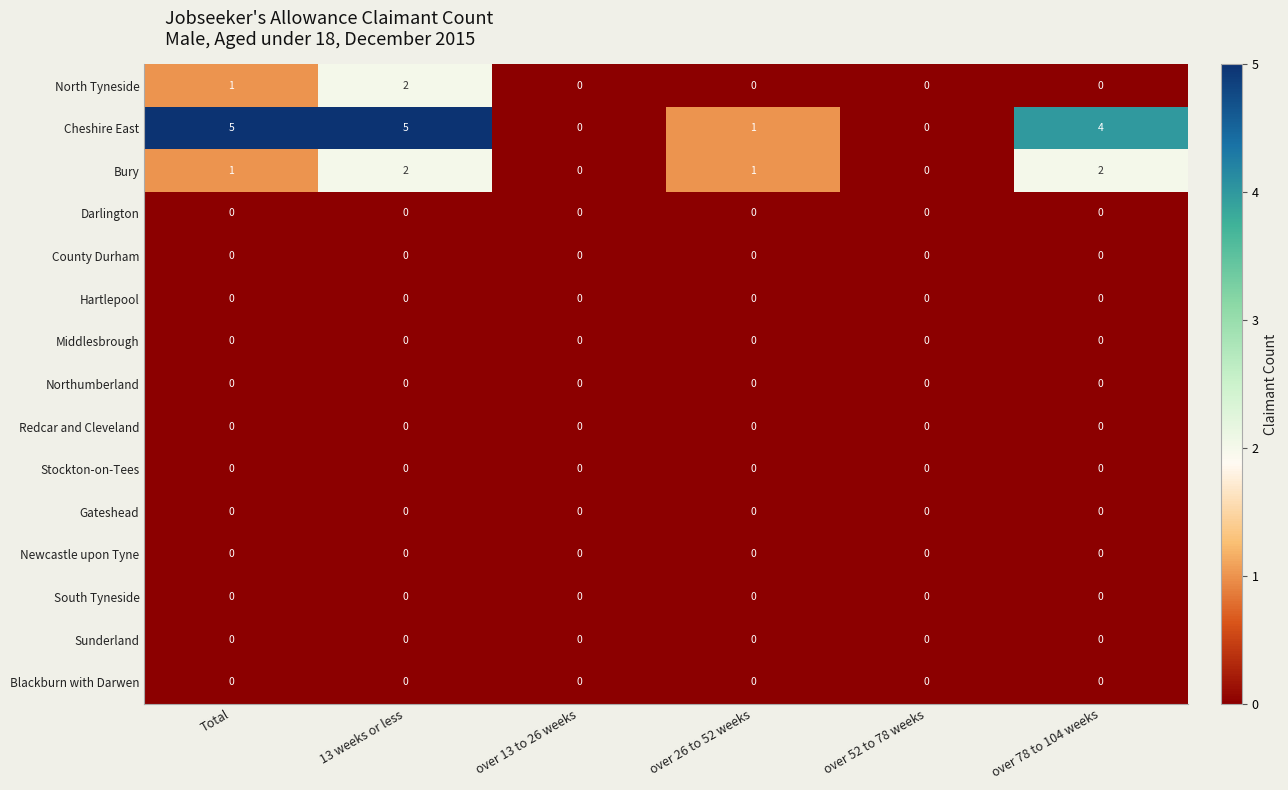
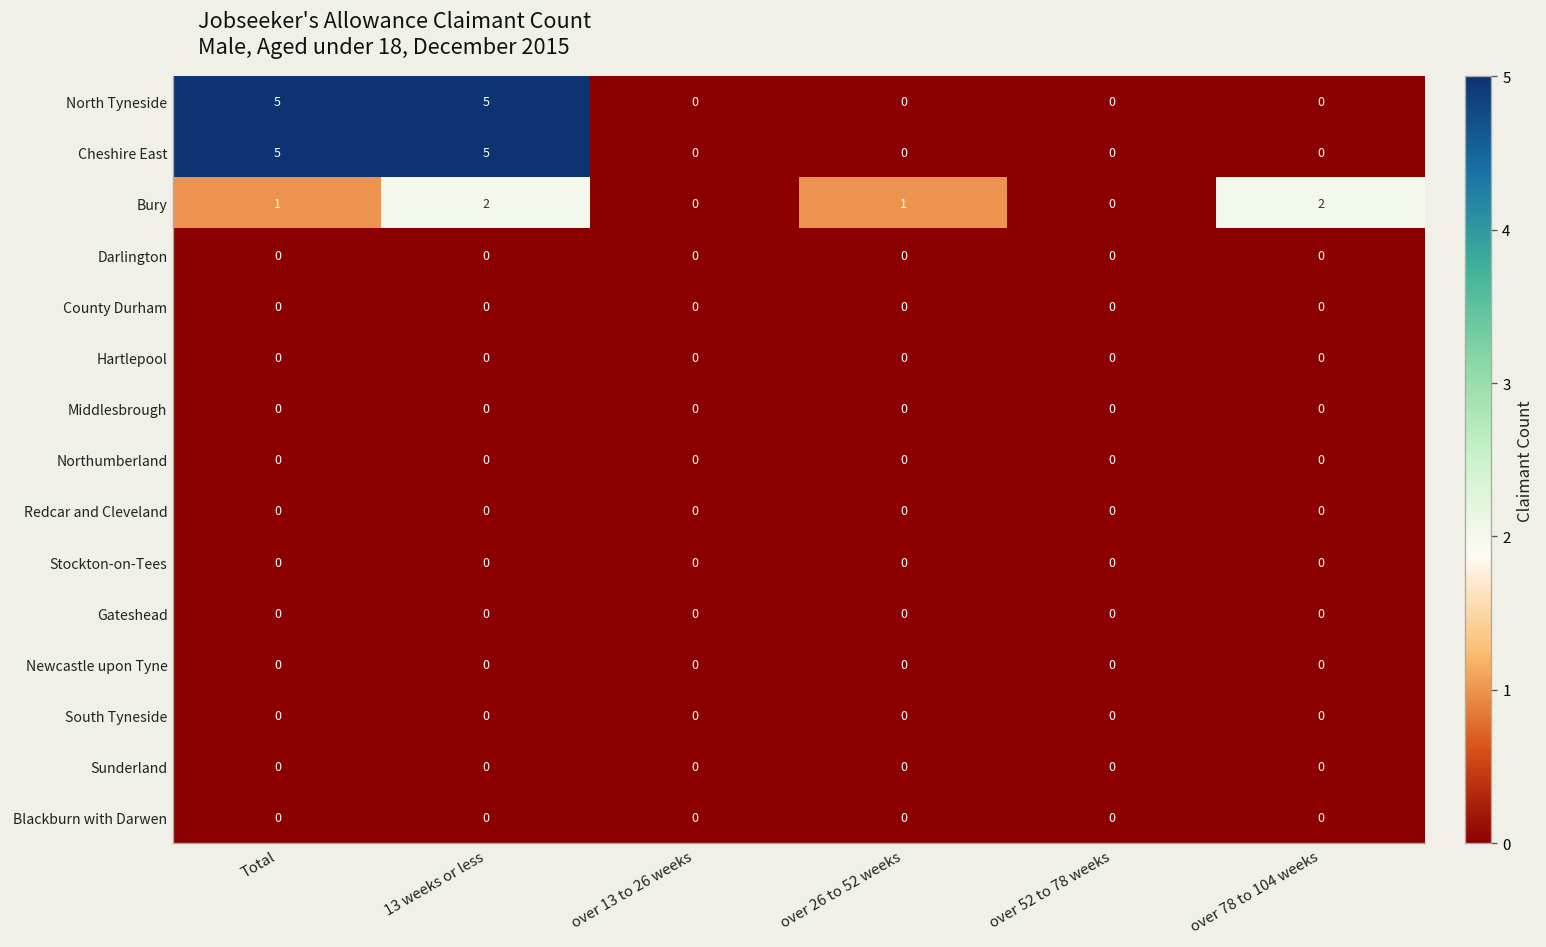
  {
    "North Tyneside": {
-     "Total": 1,
-     "13 weeks or less": 2,
+     "Total": 5,
+     "13 weeks or less": 5,
      "over 13 to 26 weeks": 0,
      "over 26 to 52 weeks": 0,
      "over 52 to 78 weeks": 0,
      "over 78 to 104 weeks": 0
    },
    "Cheshire East": {
      "Total": 5,
      "13 weeks or less": 5,
      "over 13 to 26 weeks": 0,
-     "over 26 to 52 weeks": 1,
+     "over 26 to 52 weeks": 0,
      "over 52 to 78 weeks": 0,
-     "over 78 to 104 weeks": 4
+     "over 78 to 104 weeks": 0
    },
    "Bury": {
      "Total": 1,
      "13 weeks or less": 2,
      "over 13 to 26 weeks": 0,
      "over 26 to 52 weeks": 1,
      "over 52 to 78 weeks": 0,
      "over 78 to 104 weeks": 2
    },
    "Darlington": {
      "Total": 0,
      "13 weeks or less": 0,
      "over 13 to 26 weeks": 0,
      "over 26 to 52 weeks": 0,
      "over 52 to 78 weeks": 0,
      "over 78 to 104 weeks": 0
    },
    "County Durham": {
      "Total": 0,
      "13 weeks or less": 0,
      "over 13 to 26 weeks": 0,
      "over 26 to 52 weeks": 0,
      "over 52 to 78 weeks": 0,
      "over 78 to 104 weeks": 0
    },
    "Hartlepool": {
      "Total": 0,
      "13 weeks or less": 0,
      "over 13 to 26 weeks": 0,
      "over 26 to 52 weeks": 0,
      "over 52 to 78 weeks": 0,
      "over 78 to 104 weeks": 0
    },
    "Middlesbrough": {
      "Total": 0,
      "13 weeks or less": 0,
      "over 13 to 26 weeks": 0,
      "over 26 to 52 weeks": 0,
      "over 52 to 78 weeks": 0,
      "over 78 to 104 weeks": 0
    },
    "Northumberland": {
      "Total": 0,
      "13 weeks or less": 0,
      "over 13 to 26 weeks": 0,
      "over 26 to 52 weeks": 0,
      "over 52 to 78 weeks": 0,
      "over 78 to 104 weeks": 0
    },
    "Redcar and Cleveland": {
      "Total": 0,
      "13 weeks or less": 0,
      "over 13 to 26 weeks": 0,
      "over 26 to 52 weeks": 0,
      "over 52 to 78 weeks": 0,
      "over 78 to 104 weeks": 0
    },
    "Stockton-on-Tees": {
      "Total": 0,
      "13 weeks or less": 0,
      "over 13 to 26 weeks": 0,
      "over 26 to 52 weeks": 0,
      "over 52 to 78 weeks": 0,
      "over 78 to 104 weeks": 0
    },
    "Gateshead": {
      "Total": 0,
      "13 weeks or less": 0,
      "over 13 to 26 weeks": 0,
      "over 26 to 52 weeks": 0,
      "over 52 to 78 weeks": 0,
      "over 78 to 104 weeks": 0
    },
    "Newcastle upon Tyne": {
      "Total": 0,
      "13 weeks or less": 0,
      "over 13 to 26 weeks": 0,
      "over 26 to 52 weeks": 0,
      "over 52 to 78 weeks": 0,
      "over 78 to 104 weeks": 0
    },
    "South Tyneside": {
      "Total": 0,
      "13 weeks or less": 0,
      "over 13 to 26 weeks": 0,
      "over 26 to 52 weeks": 0,
      "over 52 to 78 weeks": 0,
      "over 78 to 104 weeks": 0
    },
    "Sunderland": {
      "Total": 0,
      "13 weeks or less": 0,
      "over 13 to 26 weeks": 0,
      "over 26 to 52 weeks": 0,
      "over 52 to 78 weeks": 0,
      "over 78 to 104 weeks": 0
    },
    "Blackburn with Darwen": {
      "Total": 0,
      "13 weeks or less": 0,
      "over 13 to 26 weeks": 0,
      "over 26 to 52 weeks": 0,
      "over 52 to 78 weeks": 0,
      "over 78 to 104 weeks": 0
    }
  }
